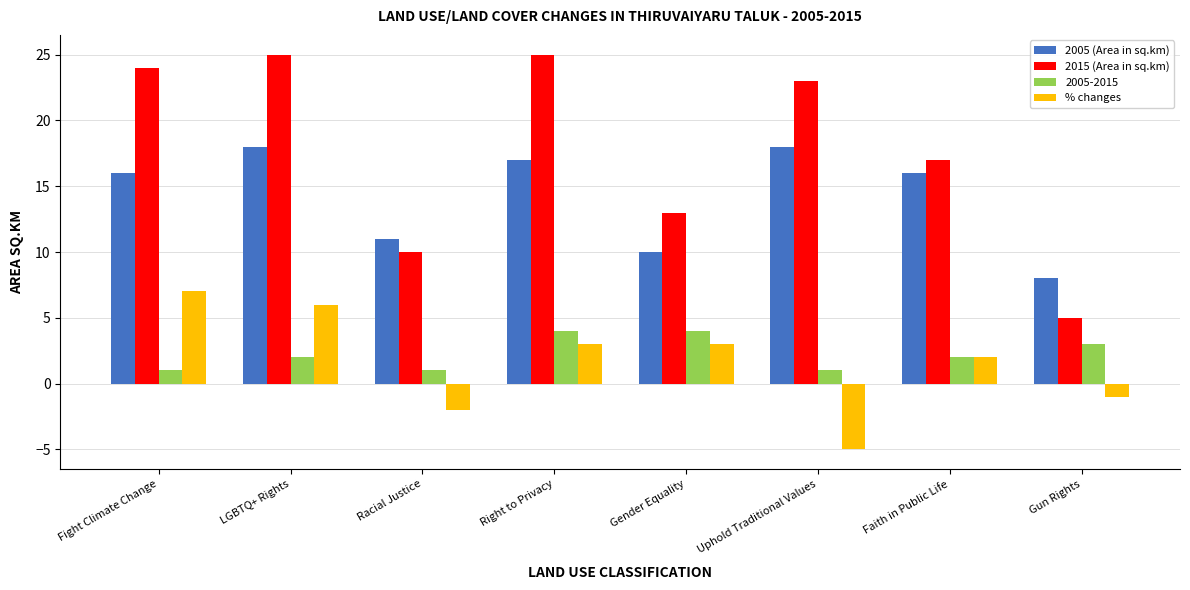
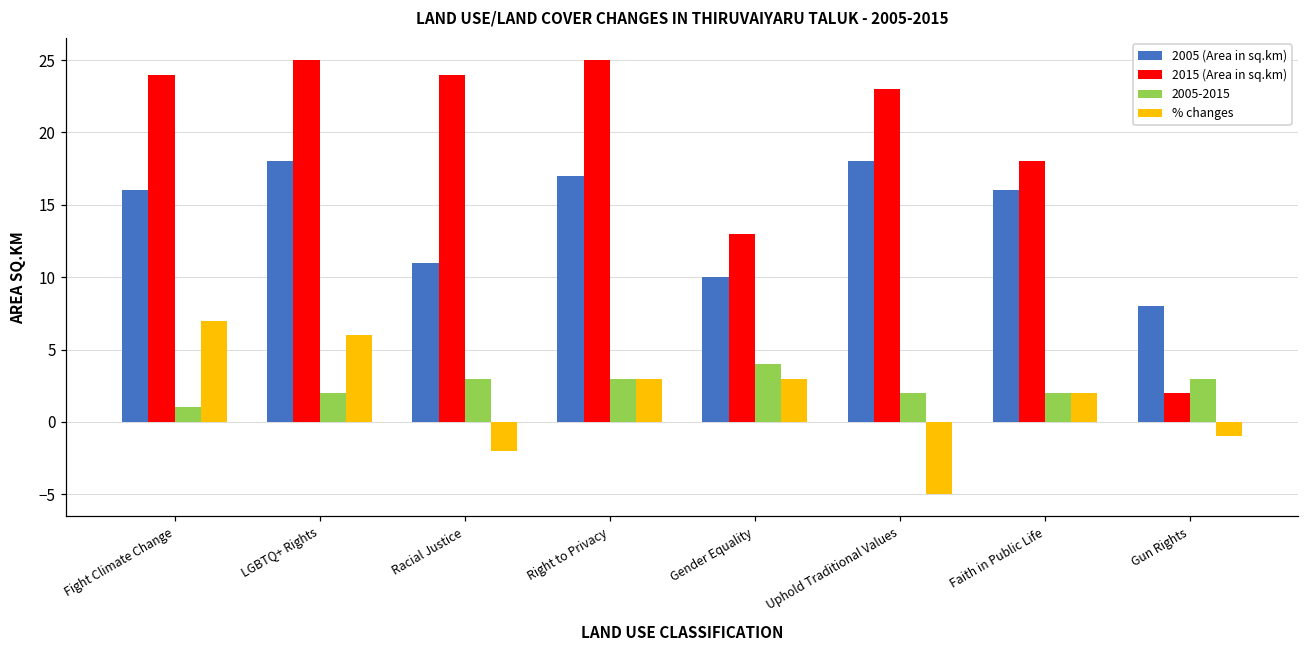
  {
    "2005 (Area in sq.km)": {
      "Fight Climate Change": 16,
      "LGBTQ+ Rights": 18,
      "Racial Justice": 11,
      "Right to Privacy": 17,
      "Gender Equality": 10,
      "Uphold Traditional Values": 18,
      "Faith in Public Life": 16,
      "Gun Rights": 8
    },
    "2015 (Area in sq.km)": {
      "Fight Climate Change": 24,
      "LGBTQ+ Rights": 25,
-     "Racial Justice": 10,
+     "Racial Justice": 24,
      "Right to Privacy": 25,
      "Gender Equality": 13,
      "Uphold Traditional Values": 23,
-     "Faith in Public Life": 17,
-     "Gun Rights": 5
+     "Faith in Public Life": 18,
+     "Gun Rights": 2
    },
    "2005-2015": {
      "Fight Climate Change": 1,
      "LGBTQ+ Rights": 2,
-     "Racial Justice": 1,
-     "Right to Privacy": 4,
+     "Racial Justice": 3,
+     "Right to Privacy": 3,
      "Gender Equality": 4,
-     "Uphold Traditional Values": 1,
+     "Uphold Traditional Values": 2,
      "Faith in Public Life": 2,
      "Gun Rights": 3
    },
    "% changes": {
      "Fight Climate Change": 7,
      "LGBTQ+ Rights": 6,
      "Racial Justice": -2,
      "Right to Privacy": 3,
      "Gender Equality": 3,
      "Uphold Traditional Values": -5,
      "Faith in Public Life": 2,
      "Gun Rights": -1
    }
  }
